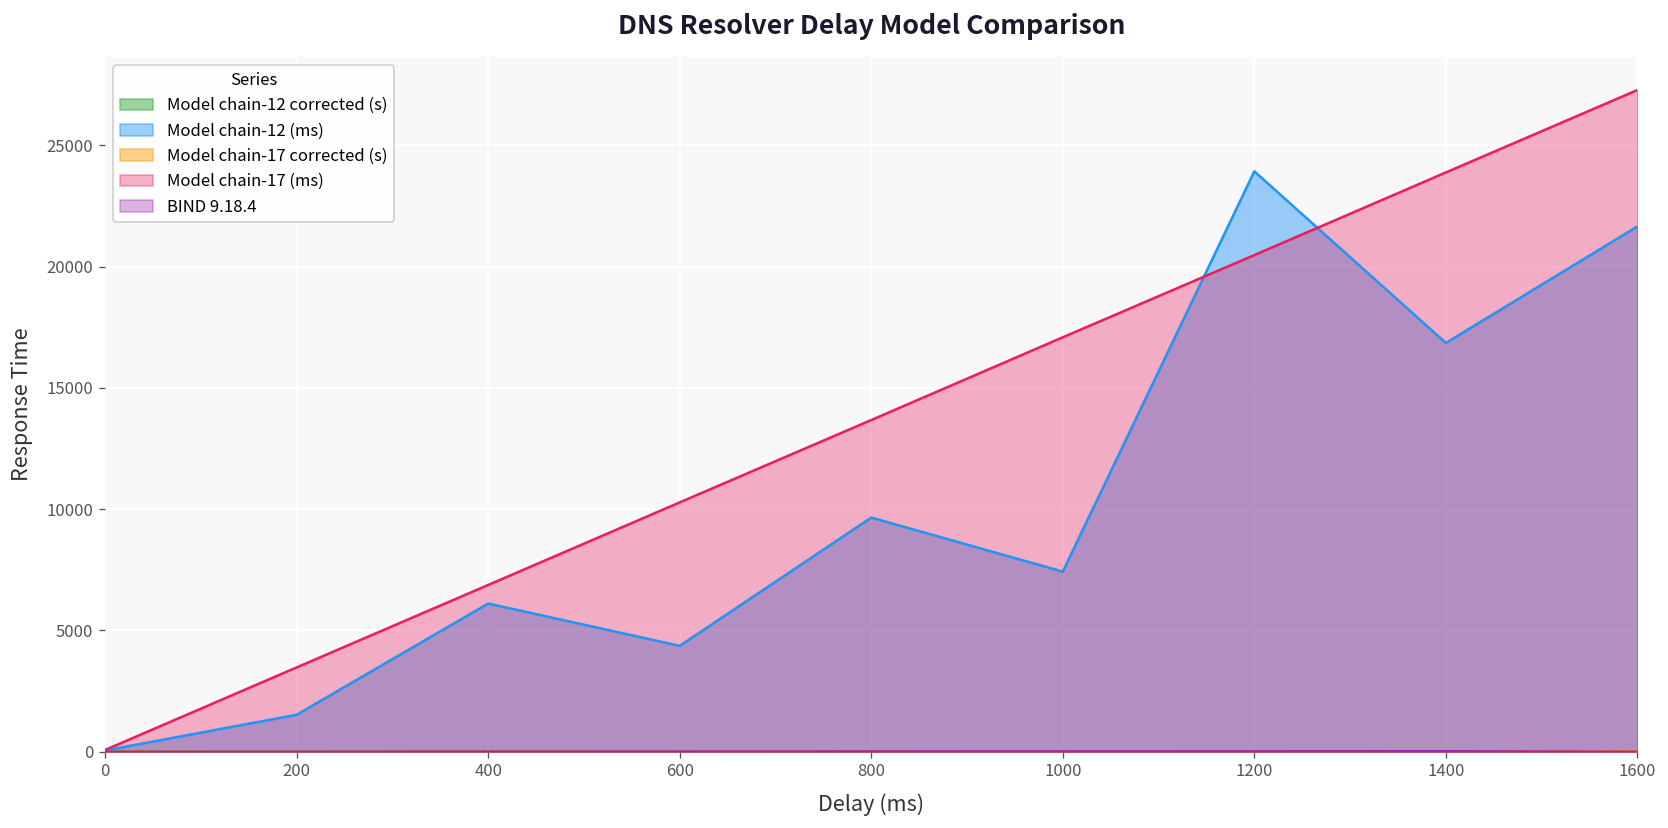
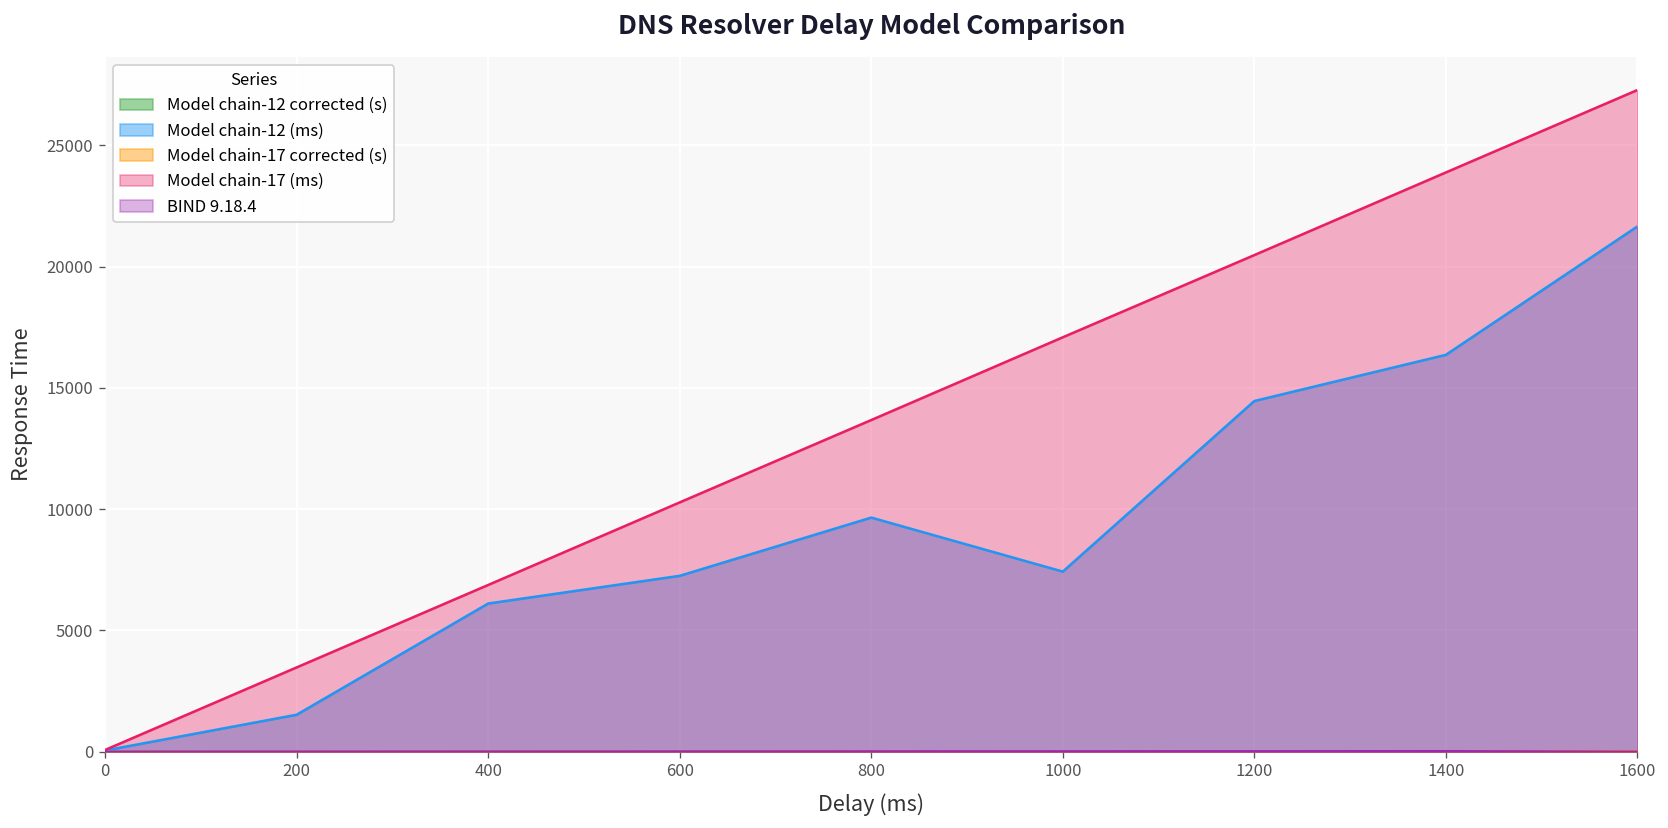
  {
    "Model chain-12 (ms)": {
      "200": 1500,
      "400": 6100,
-     "600": 4400,
+     "600": 7300,
      "800": 9700,
      "1000": 7400,
-     "1200": 23900,
-     "1400": 16900,
+     "1200": 14500,
+     "1400": 16400,
      "1600": 21700
    }
  }
